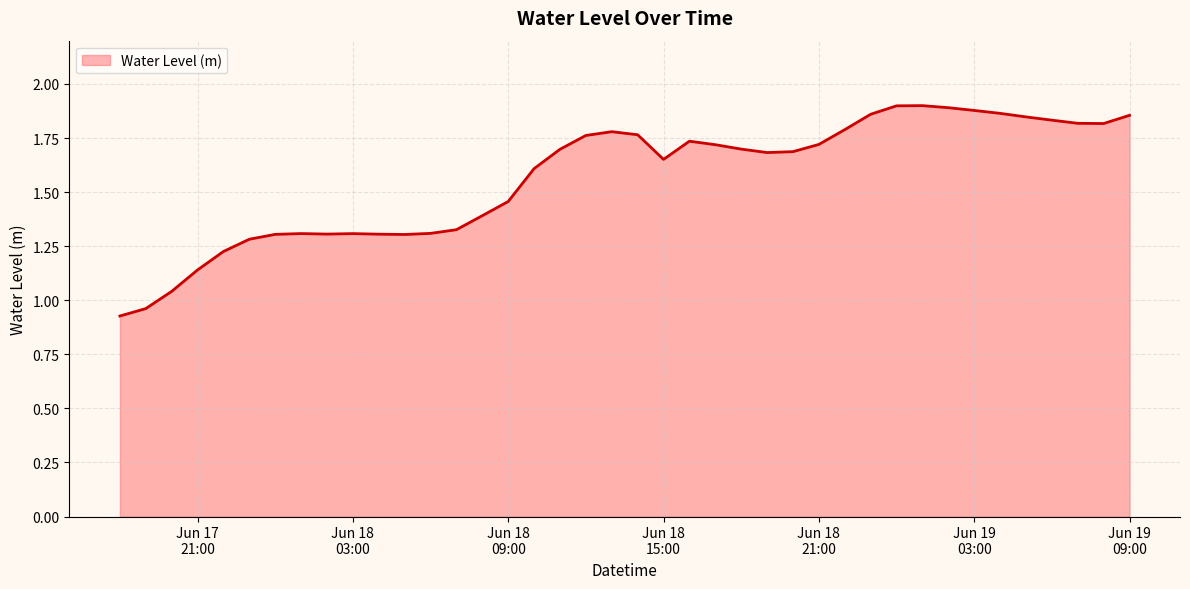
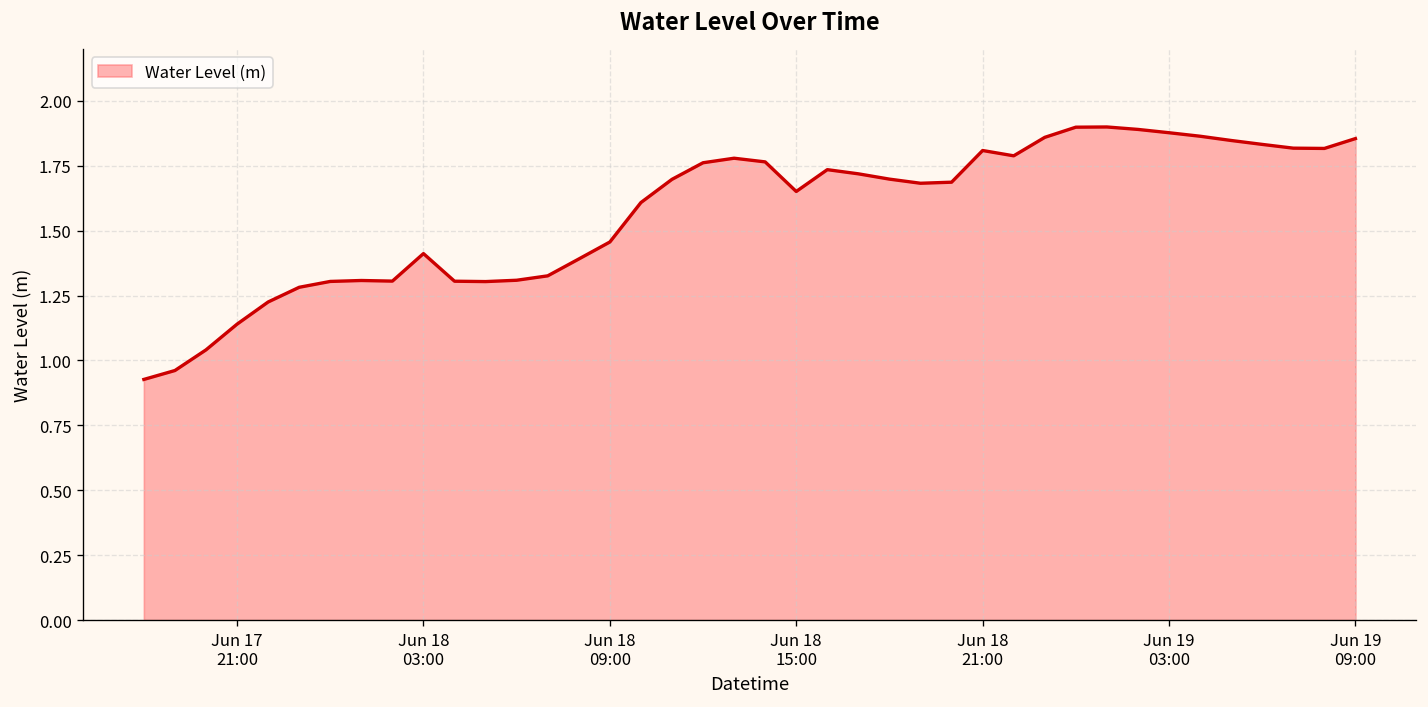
  {
    "Jun 17 21:00": 1.14,
-   "Jun 18 03:00": 1.31,
+   "Jun 18 03:00": 1.41,
    "Jun 18 09:00": 1.46,
    "Jun 18 15:00": 1.65,
-   "Jun 18 21:00": 1.72,
+   "Jun 18 21:00": 1.81,
    "Jun 19 03:00": 1.88,
    "Jun 19 09:00": 1.85
  }
